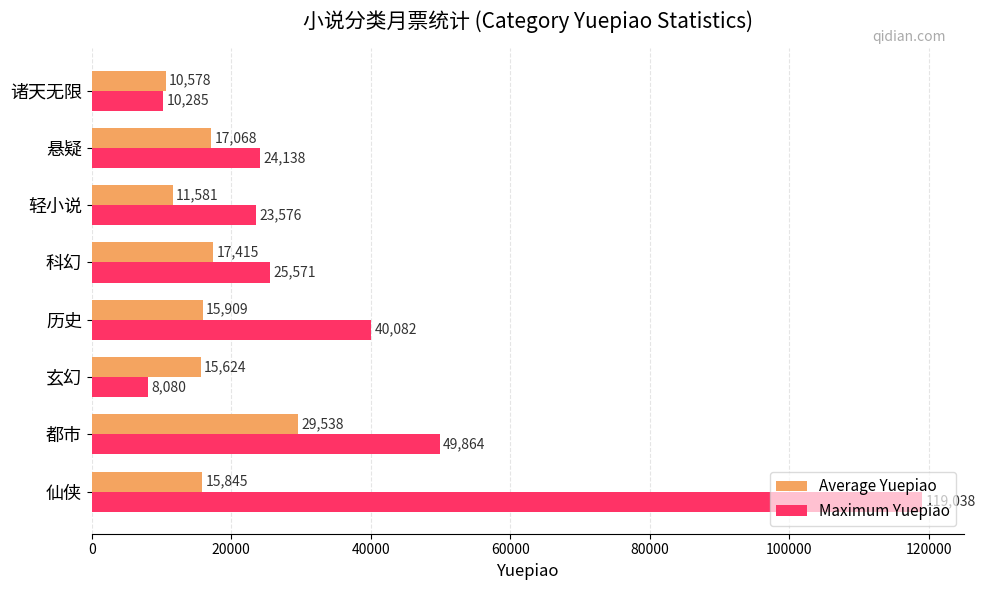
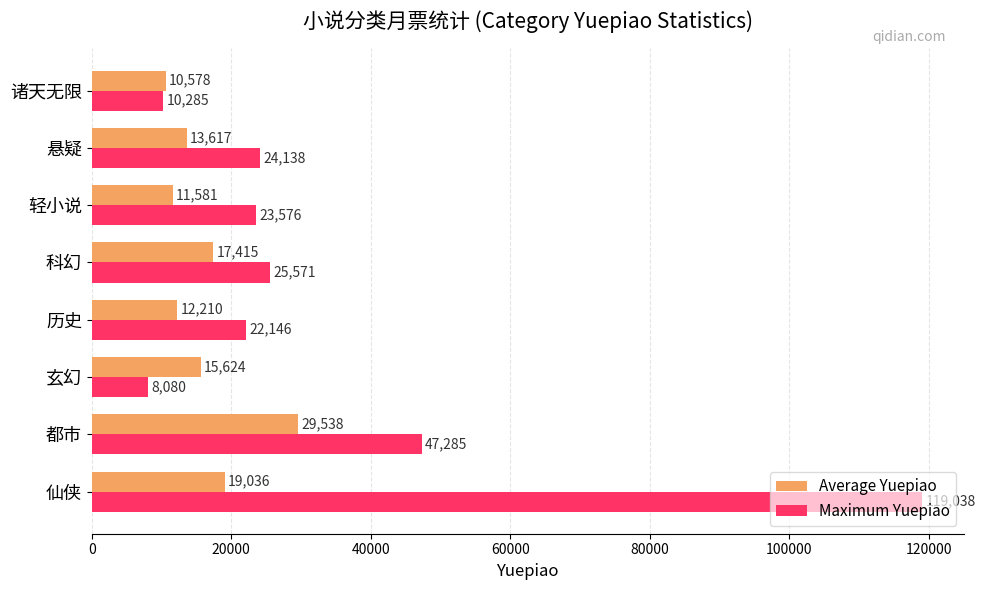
  {
    "Average Yuepiao": {
      "诸天无限": "10,578",
-     "悬疑": "17,068",
+     "悬疑": "13,617",
      "轻小说": "11,581",
      "科幻": "17,415",
-     "历史": "15,909",
+     "历史": "12,210",
      "玄幻": "15,624",
      "都市": "29,538",
-     "仙侠": "15,845"
+     "仙侠": "19,036"
    },
    "Maximum Yuepiao": {
      "诸天无限": "10,285",
      "悬疑": "24,138",
      "轻小说": "23,576",
      "科幻": "25,571",
-     "历史": "40,082",
+     "历史": "22,146",
      "玄幻": "8,080",
-     "都市": "49,864"
+     "都市": "47,285"
    }
  }
